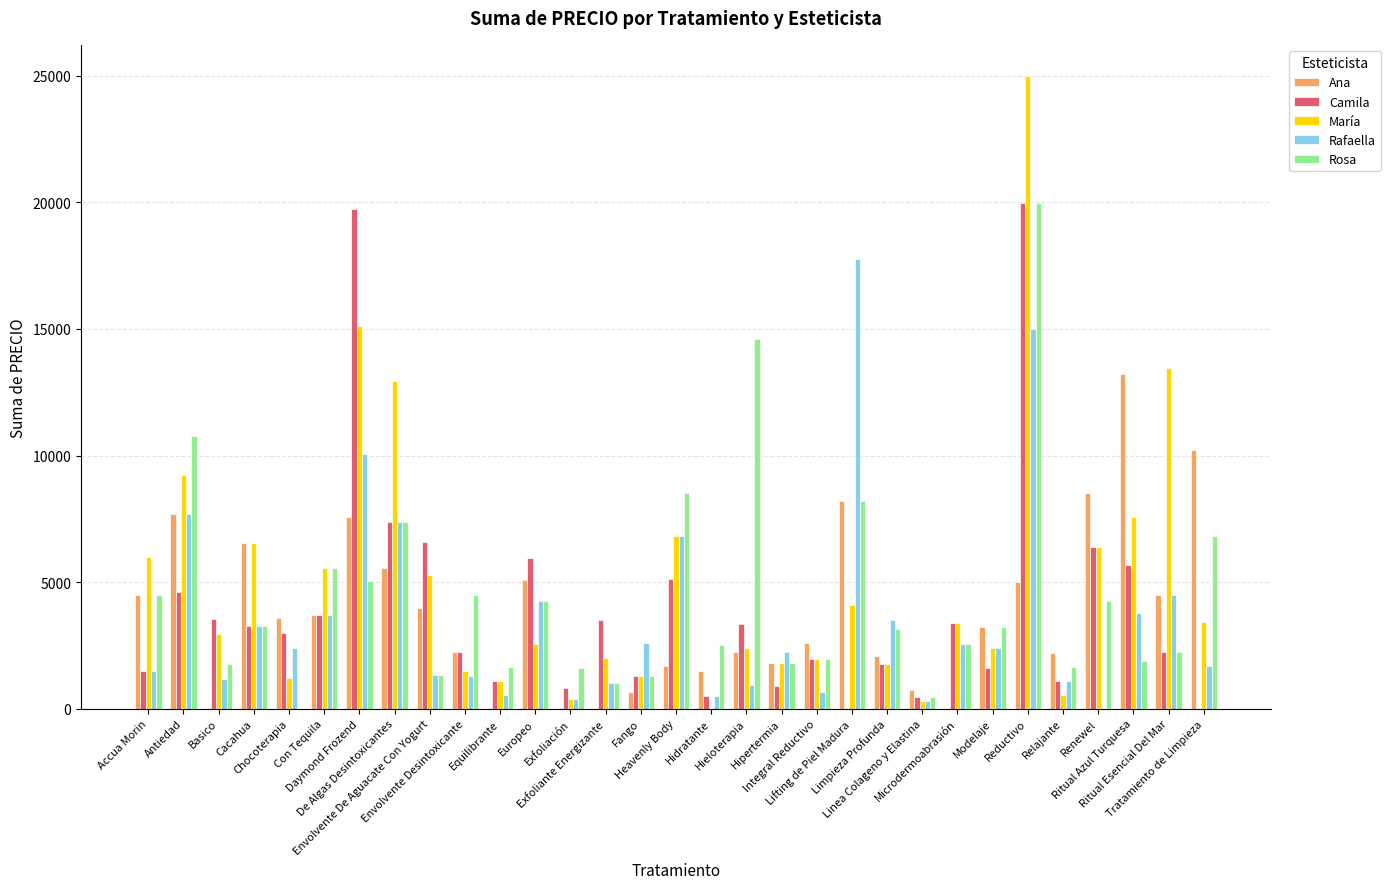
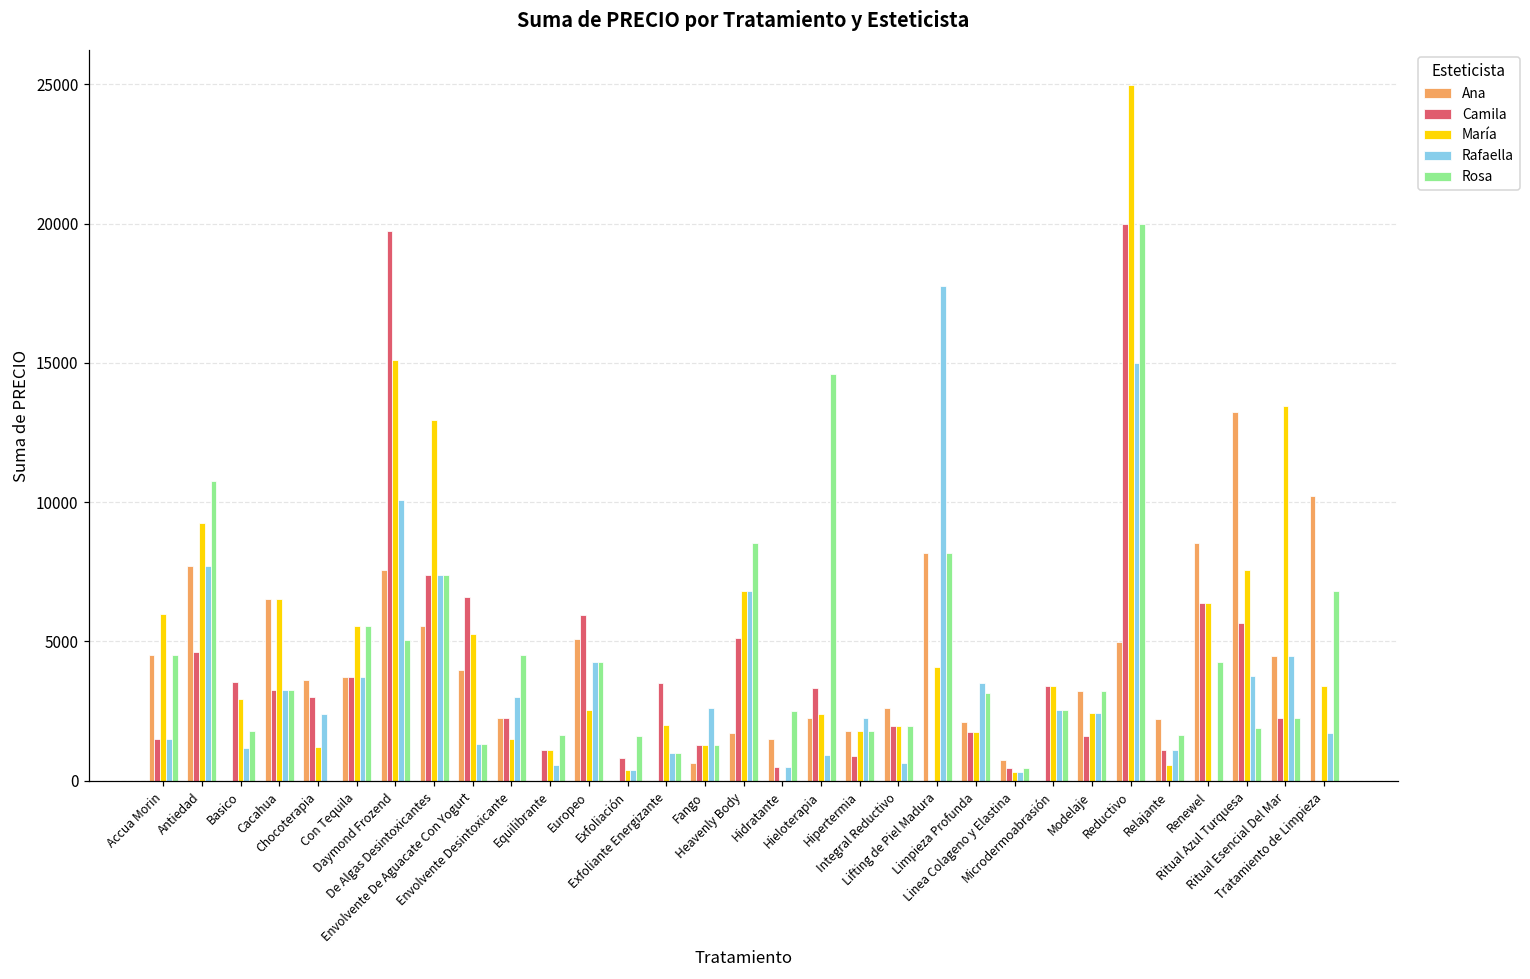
  {
    "Ana": {
      "Accua Morin": 4500,
      "Antiedad": 7700,
      "Basico": 0,
      "Cacahua": 6500,
      "Chocoterapia": 3600,
      "Con Tequila": 3700,
      "Daymond Frozend": 7600,
      "De Algas Desintoxicantes": 5500,
      "Envolvente De Aguacate Con Yogurt": 4000,
      "Envolvente Desintoxicante": 2300,
      "Equilibrante": 0,
      "Europeo": 5100,
      "Exfoliación": 0,
      "Exfoliante Energizante": 0,
      "Fango": 700,
      "Heavenly Body": 1700,
      "Hidratante": 1500,
      "Hieloterapia": 2200,
      "Hipertermia": 1800,
      "Integral Reductivo": 2600,
      "Lifting de Piel Madura": 8200,
      "Limpieza Profunda": 2100,
      "Linea Colageno y Elastina": 800,
      "Microdermoabrasión": 0,
      "Modelaje": 3200,
      "Reductivo": 5000,
      "Relajante": 2200,
      "Renewel": 8500,
      "Ritual Azul Turquesa": 13200,
      "Ritual Esencial Del Mar": 4500,
      "Tratamiento de Limpieza": 10200
    },
    "Camila": {
      "Accua Morin": 1500,
      "Antiedad": 4600,
      "Basico": 3500,
      "Cacahua": 3300,
      "Chocoterapia": 3000,
      "Con Tequila": 3700,
      "Daymond Frozend": 19800,
      "De Algas Desintoxicantes": 7400,
      "Envolvente De Aguacate Con Yogurt": 6600,
      "Envolvente Desintoxicante": 2300,
      "Equilibrante": 1100,
      "Europeo": 6000,
      "Exfoliación": 800,
      "Exfoliante Energizante": 3500,
      "Fango": 1300,
      "Heavenly Body": 5100,
      "Hidratante": 500,
      "Hieloterapia": 3300,
      "Hipertermia": 900,
      "Integral Reductivo": 2000,
      "Lifting de Piel Madura": 0,
      "Limpieza Profunda": 1800,
      "Linea Colageno y Elastina": 500,
      "Microdermoabrasión": 3400,
      "Modelaje": 1600,
      "Reductivo": 20000,
      "Relajante": 1100,
      "Renewel": 6400,
      "Ritual Azul Turquesa": 5700,
      "Ritual Esencial Del Mar": 2200,
      "Tratamiento de Limpieza": 0
    },
    "María": {
      "Accua Morin": 6000,
      "Antiedad": 9200,
      "Basico": 3000,
      "Cacahua": 6500,
      "Chocoterapia": 1200,
      "Con Tequila": 5600,
      "Daymond Frozend": 15100,
      "De Algas Desintoxicantes": 12900,
      "Envolvente De Aguacate Con Yogurt": 5300,
      "Envolvente Desintoxicante": 1500,
      "Equilibrante": 1100,
      "Europeo": 2600,
      "Exfoliación": 400,
      "Exfoliante Energizante": 2000,
      "Fango": 1300,
      "Heavenly Body": 6800,
      "Hidratante": 0,
      "Hieloterapia": 2400,
      "Hipertermia": 1800,
      "Integral Reductivo": 2000,
      "Lifting de Piel Madura": 4100,
      "Limpieza Profunda": 1800,
      "Linea Colageno y Elastina": 300,
      "Microdermoabrasión": 3400,
      "Modelaje": 2400,
      "Reductivo": 25000,
      "Relajante": 600,
      "Renewel": 6400,
      "Ritual Azul Turquesa": 7600,
      "Ritual Esencial Del Mar": 13400,
      "Tratamiento de Limpieza": 3400
    },
    "Rafaella": {
      "Accua Morin": 1500,
      "Antiedad": 7700,
      "Basico": 1200,
      "Cacahua": 3300,
      "Chocoterapia": 2400,
      "Con Tequila": 3700,
      "Daymond Frozend": 10100,
      "De Algas Desintoxicantes": 7400,
      "Envolvente De Aguacate Con Yogurt": 1300,
-     "Envolvente Desintoxicante": 1300,
+     "Envolvente Desintoxicante": 3000,
      "Equilibrante": 600,
      "Europeo": 4300,
      "Exfoliación": 400,
      "Exfoliante Energizante": 1000,
      "Fango": 2600,
      "Heavenly Body": 6800,
      "Hidratante": 500,
      "Hieloterapia": 900,
      "Hipertermia": 2300,
      "Integral Reductivo": 700,
      "Lifting de Piel Madura": 17800,
      "Limpieza Profunda": 3500,
      "Linea Colageno y Elastina": 300,
      "Microdermoabrasión": 2600,
      "Modelaje": 2400,
      "Reductivo": 15000,
      "Relajante": 1100,
      "Renewel": 0,
      "Ritual Azul Turquesa": 3800,
      "Ritual Esencial Del Mar": 4500,
      "Tratamiento de Limpieza": 1700
    },
    "Rosa": {
      "Accua Morin": 4500,
      "Antiedad": 10800,
      "Basico": 1800,
      "Cacahua": 3300,
      "Chocoterapia": 0,
      "Con Tequila": 5600,
      "Daymond Frozend": 5000,
      "De Algas Desintoxicantes": 7400,
      "Envolvente De Aguacate Con Yogurt": 1300,
      "Envolvente Desintoxicante": 4500,
      "Equilibrante": 1700,
      "Europeo": 4300,
      "Exfoliación": 1600,
      "Exfoliante Energizante": 1000,
      "Fango": 1300,
      "Heavenly Body": 8500,
      "Hidratante": 2500,
      "Hieloterapia": 14600,
      "Hipertermia": 1800,
      "Integral Reductivo": 2000,
      "Lifting de Piel Madura": 8200,
      "Limpieza Profunda": 3200,
      "Linea Colageno y Elastina": 500,
      "Microdermoabrasión": 2600,
      "Modelaje": 3200,
      "Reductivo": 20000,
      "Relajante": 1700,
      "Renewel": 4300,
      "Ritual Azul Turquesa": 1900,
      "Ritual Esencial Del Mar": 2200,
      "Tratamiento de Limpieza": 6800
    }
  }
